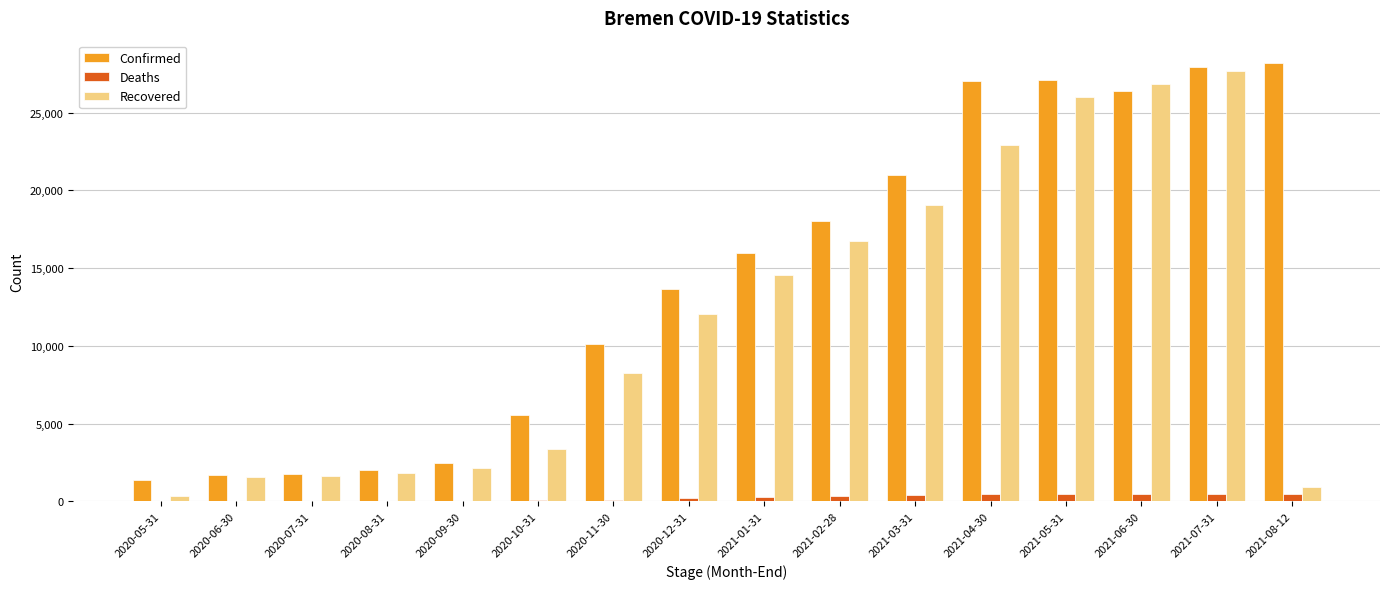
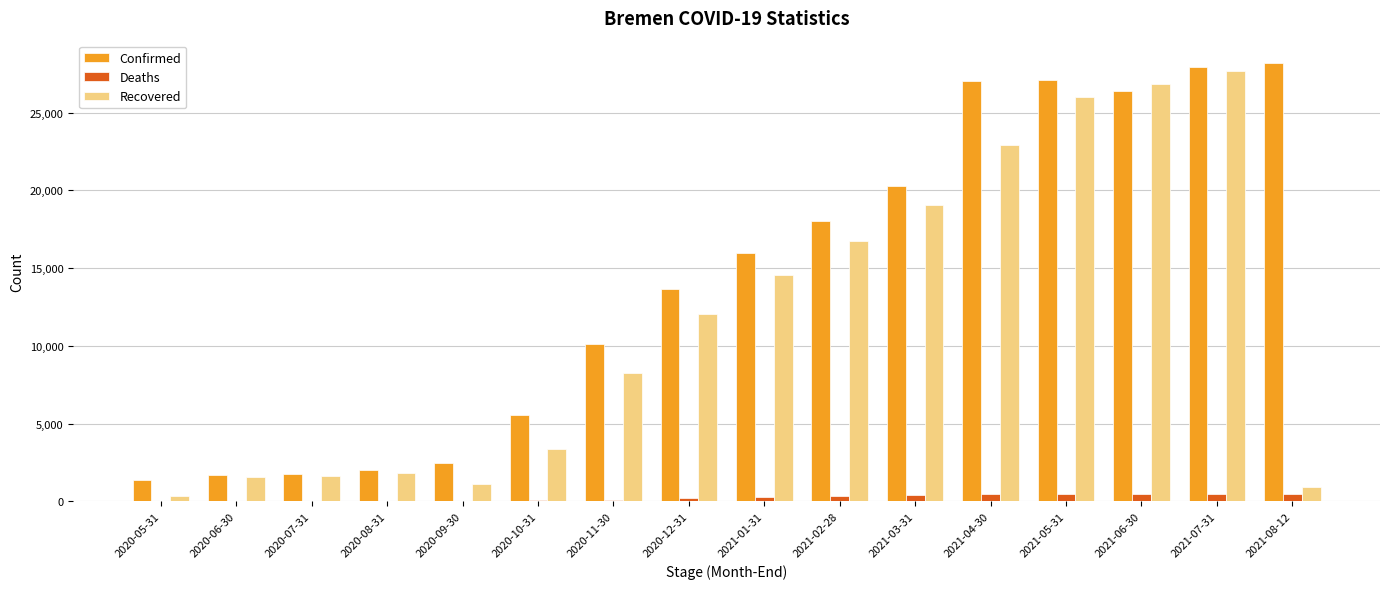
  {
    "Confirmed": {
      "2020-05-31": "1,400",
      "2020-06-30": "1,700",
      "2020-07-31": "1,800",
      "2020-08-31": "2,000",
      "2020-09-30": "2,500",
      "2020-10-31": "5,500",
      "2020-11-30": "10,100",
      "2020-12-31": "13,700",
      "2021-01-31": "16,000",
      "2021-02-28": "18,000",
-     "2021-03-31": "21,000",
+     "2021-03-31": "20,300",
      "2021-04-30": "27,000",
      "2021-05-31": "27,100",
      "2021-06-30": "26,400",
      "2021-07-31": "27,900",
      "2021-08-12": "28,200"
    },
    "Deaths": {
      "2020-12-31": "200",
      "2021-01-31": "300",
      "2021-02-28": "300",
      "2021-03-31": "400",
      "2021-04-30": "500",
      "2021-05-31": "500",
      "2021-06-30": "500",
      "2021-07-31": "500",
      "2021-08-12": "500"
    },
    "Recovered": {
      "2020-05-31": "300",
      "2020-06-30": "1,500",
      "2020-07-31": "1,700",
      "2020-08-31": "1,800",
-     "2020-09-30": "2,100",
+     "2020-09-30": "1,100",
      "2020-10-31": "3,300",
      "2020-11-30": "8,300",
      "2020-12-31": "12,100",
      "2021-01-31": "14,600",
      "2021-02-28": "16,700",
      "2021-03-31": "19,000",
      "2021-04-30": "22,900",
      "2021-05-31": "26,000",
      "2021-06-30": "26,900",
      "2021-07-31": "27,700",
      "2021-08-12": "900"
    }
  }
